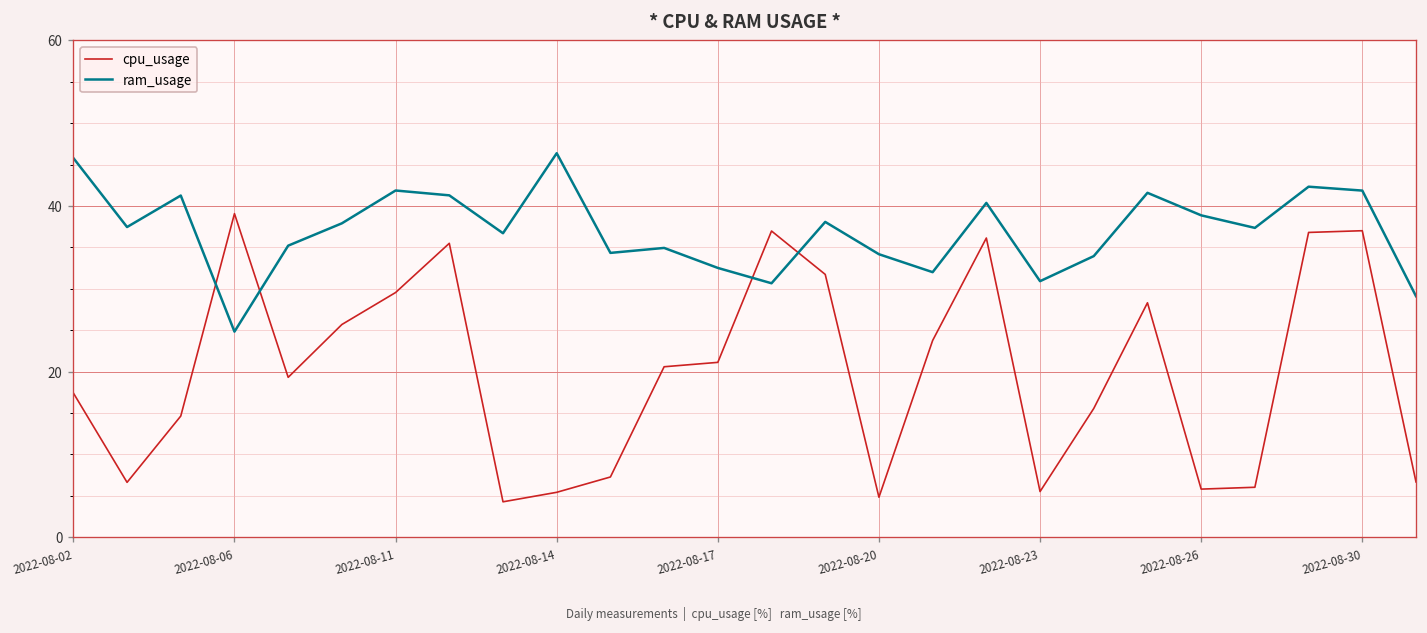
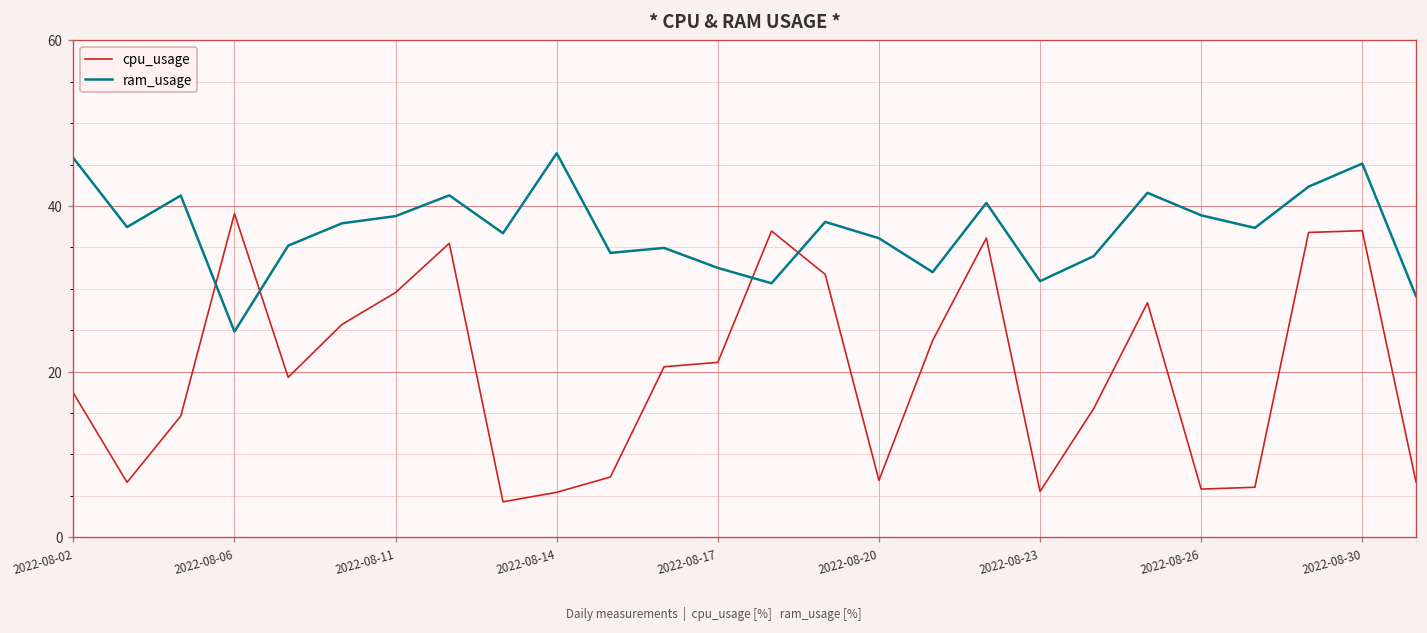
  {
    "cpu_usage": {
      "2022-08-02": 17,
      "2022-08-06": 39,
      "2022-08-11": 30,
      "2022-08-14": 5,
      "2022-08-17": 21,
-     "2022-08-20": 5,
+     "2022-08-20": 7,
      "2022-08-23": 6,
      "2022-08-26": 6,
      "2022-08-30": 37
    },
    "ram_usage": {
      "2022-08-02": 46,
      "2022-08-06": 25,
-     "2022-08-11": 42,
+     "2022-08-11": 39,
      "2022-08-14": 46,
      "2022-08-17": 33,
-     "2022-08-20": 34,
+     "2022-08-20": 36,
      "2022-08-23": 31,
      "2022-08-26": 39,
-     "2022-08-30": 42
+     "2022-08-30": 45
    }
  }
